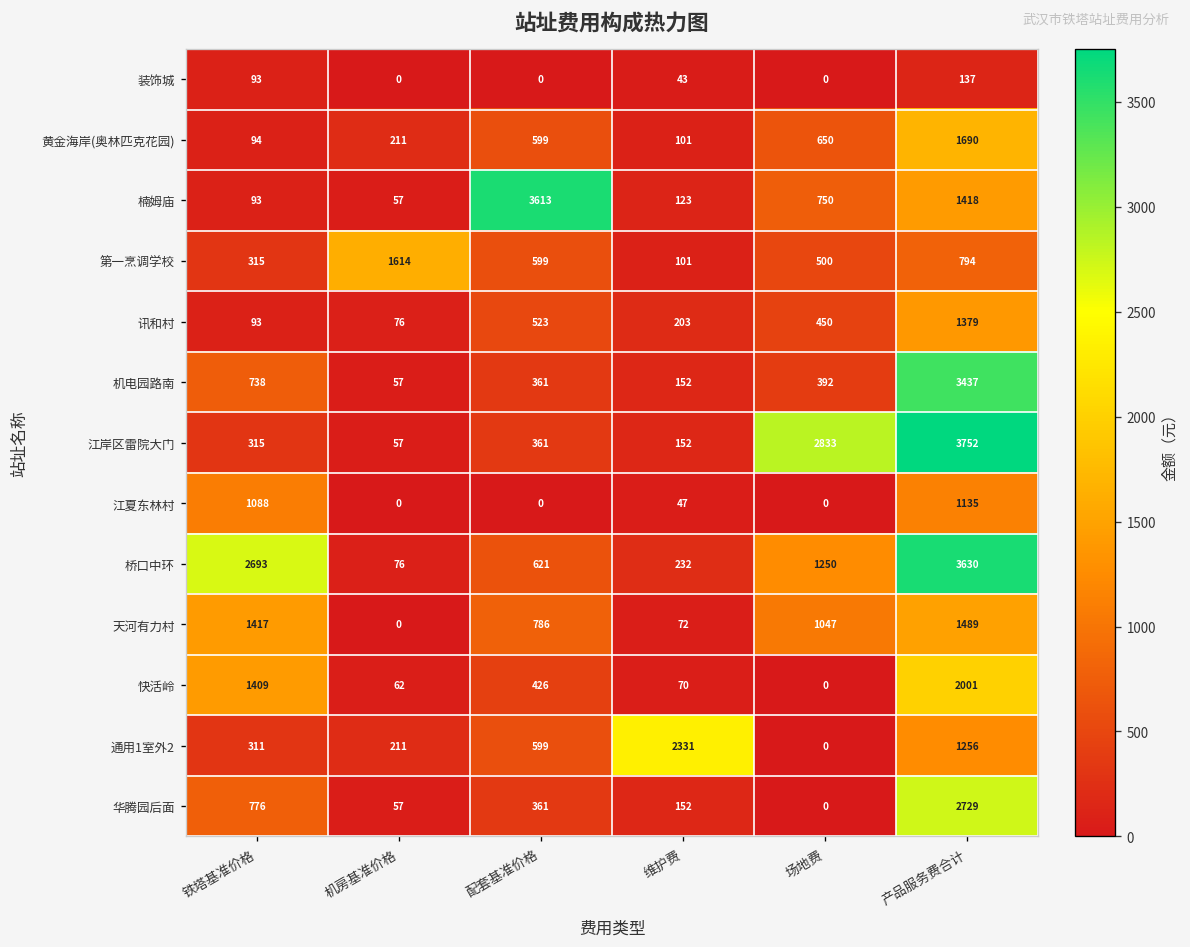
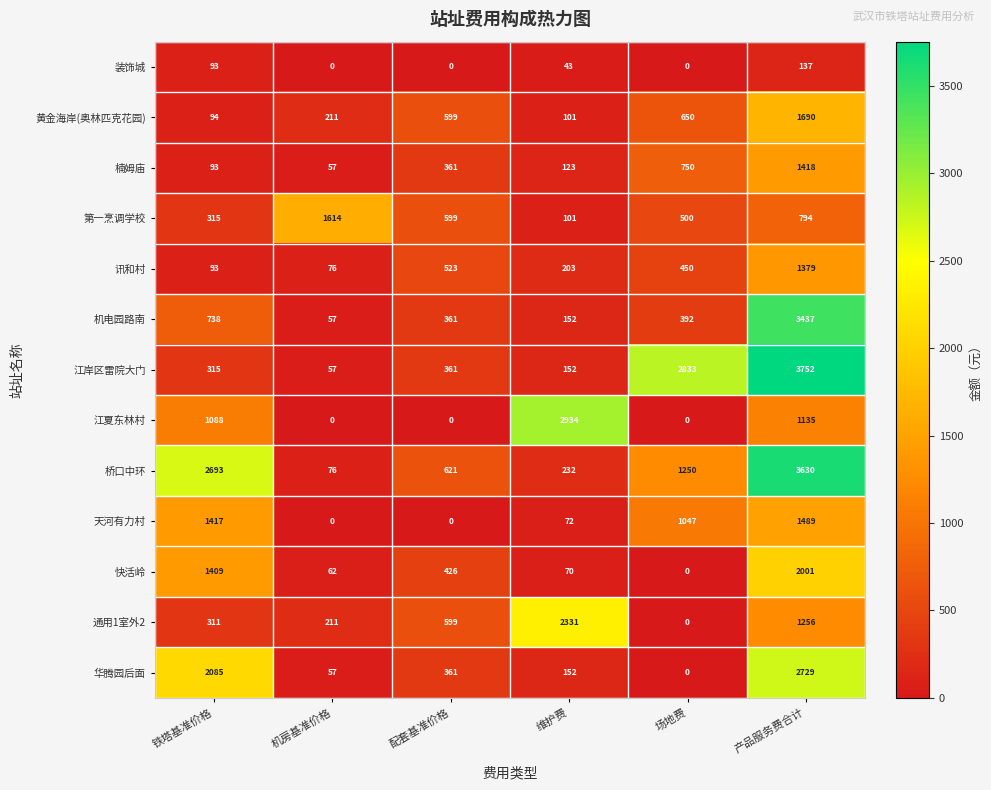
  {
    "装饰城": {
      "铁塔基准价格": 93,
      "机房基准价格": 0,
      "配套基准价格": 0,
      "维护费": 43,
      "场地费": 0,
      "产品服务费合计": 137
    },
    "黄金海岸(奥林匹克花园)": {
      "铁塔基准价格": 94,
      "机房基准价格": 211,
      "配套基准价格": 599,
      "维护费": 101,
      "场地费": 650,
      "产品服务费合计": 1690
    },
    "楠姆庙": {
      "铁塔基准价格": 93,
      "机房基准价格": 57,
-     "配套基准价格": 3613,
+     "配套基准价格": 361,
      "维护费": 123,
      "场地费": 750,
      "产品服务费合计": 1418
    },
    "第一烹调学校": {
      "铁塔基准价格": 315,
      "机房基准价格": 1614,
      "配套基准价格": 599,
      "维护费": 101,
      "场地费": 500,
      "产品服务费合计": 794
    },
    "讯和村": {
      "铁塔基准价格": 93,
      "机房基准价格": 76,
      "配套基准价格": 523,
      "维护费": 203,
      "场地费": 450,
      "产品服务费合计": 1379
    },
    "机电园路南": {
      "铁塔基准价格": 738,
      "机房基准价格": 57,
      "配套基准价格": 361,
      "维护费": 152,
      "场地费": 392,
      "产品服务费合计": 3437
    },
    "江岸区雷院大门": {
      "铁塔基准价格": 315,
      "机房基准价格": 57,
      "配套基准价格": 361,
      "维护费": 152,
      "场地费": 2833,
      "产品服务费合计": 3752
    },
    "江夏东林村": {
      "铁塔基准价格": 1088,
      "机房基准价格": 0,
      "配套基准价格": 0,
-     "维护费": 47,
+     "维护费": 2934,
      "场地费": 0,
      "产品服务费合计": 1135
    },
    "桥口中环": {
      "铁塔基准价格": 2693,
      "机房基准价格": 76,
      "配套基准价格": 621,
      "维护费": 232,
      "场地费": 1250,
      "产品服务费合计": 3630
    },
    "天河有力村": {
      "铁塔基准价格": 1417,
      "机房基准价格": 0,
-     "配套基准价格": 786,
+     "配套基准价格": 0,
      "维护费": 72,
      "场地费": 1047,
      "产品服务费合计": 1489
    },
    "快活岭": {
      "铁塔基准价格": 1409,
      "机房基准价格": 62,
      "配套基准价格": 426,
      "维护费": 70,
      "场地费": 0,
      "产品服务费合计": 2001
    },
    "通用1室外2": {
      "铁塔基准价格": 311,
      "机房基准价格": 211,
      "配套基准价格": 599,
      "维护费": 2331,
      "场地费": 0,
      "产品服务费合计": 1256
    },
    "华腾园后面": {
-     "铁塔基准价格": 776,
+     "铁塔基准价格": 2085,
      "机房基准价格": 57,
      "配套基准价格": 361,
      "维护费": 152,
      "场地费": 0,
      "产品服务费合计": 2729
    }
  }
